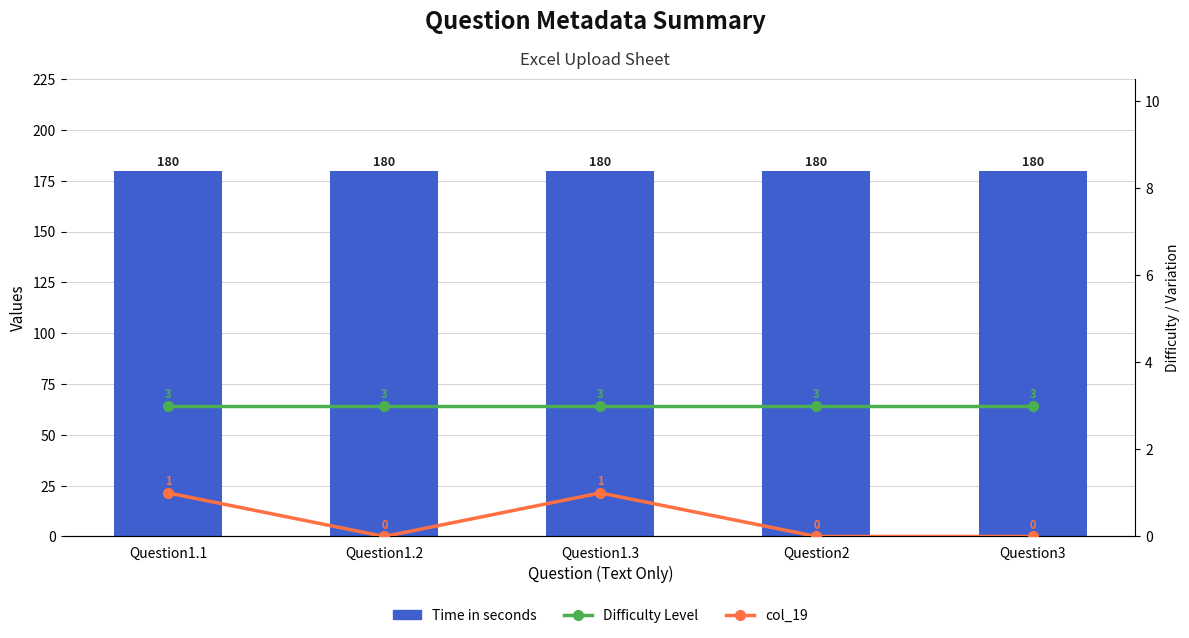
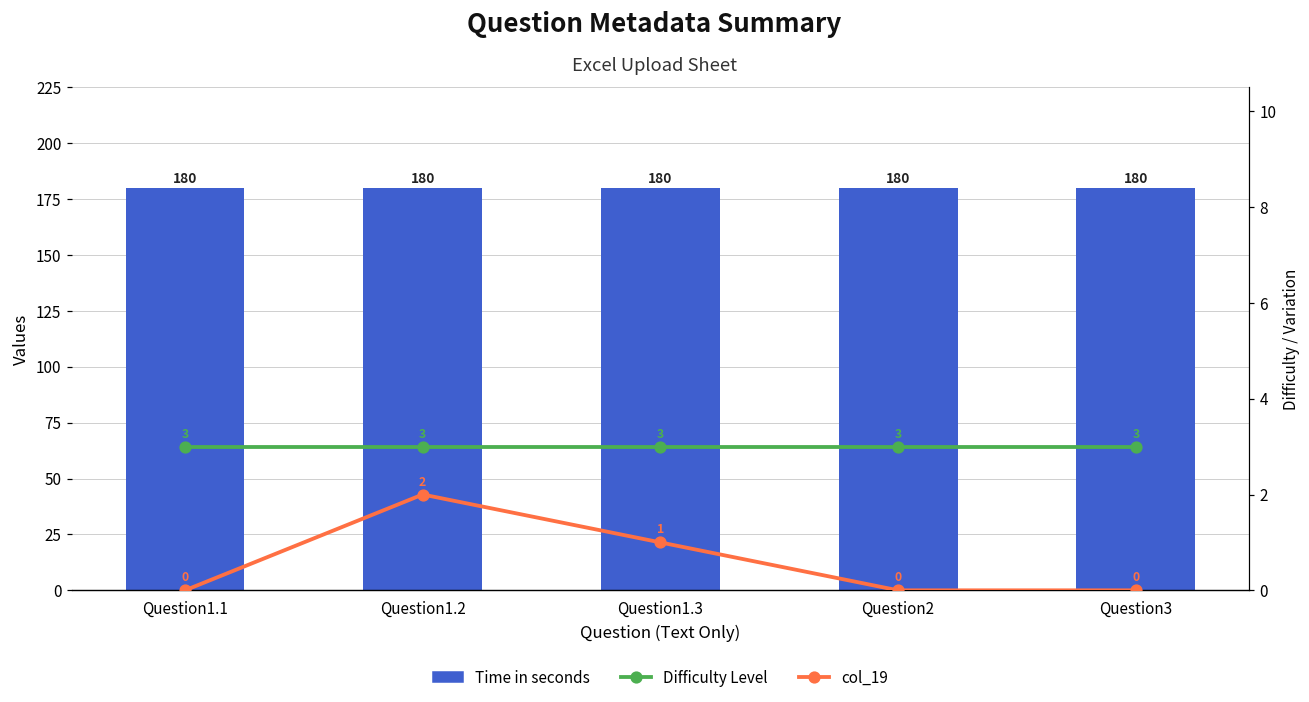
  {
    "Time in seconds": {
      "Question1.1": 180,
      "Question1.2": 180,
      "Question1.3": 180,
      "Question2": 180,
      "Question3": 180
    },
    "Difficulty Level": {
      "Question1.1": 3,
      "Question1.2": 3,
      "Question1.3": 3,
      "Question2": 3,
      "Question3": 3
    },
    "col_19": {
-     "Question1.1": 1,
-     "Question1.2": 0,
+     "Question1.1": 0,
+     "Question1.2": 2,
      "Question1.3": 1,
      "Question2": 0,
      "Question3": 0
    }
  }
